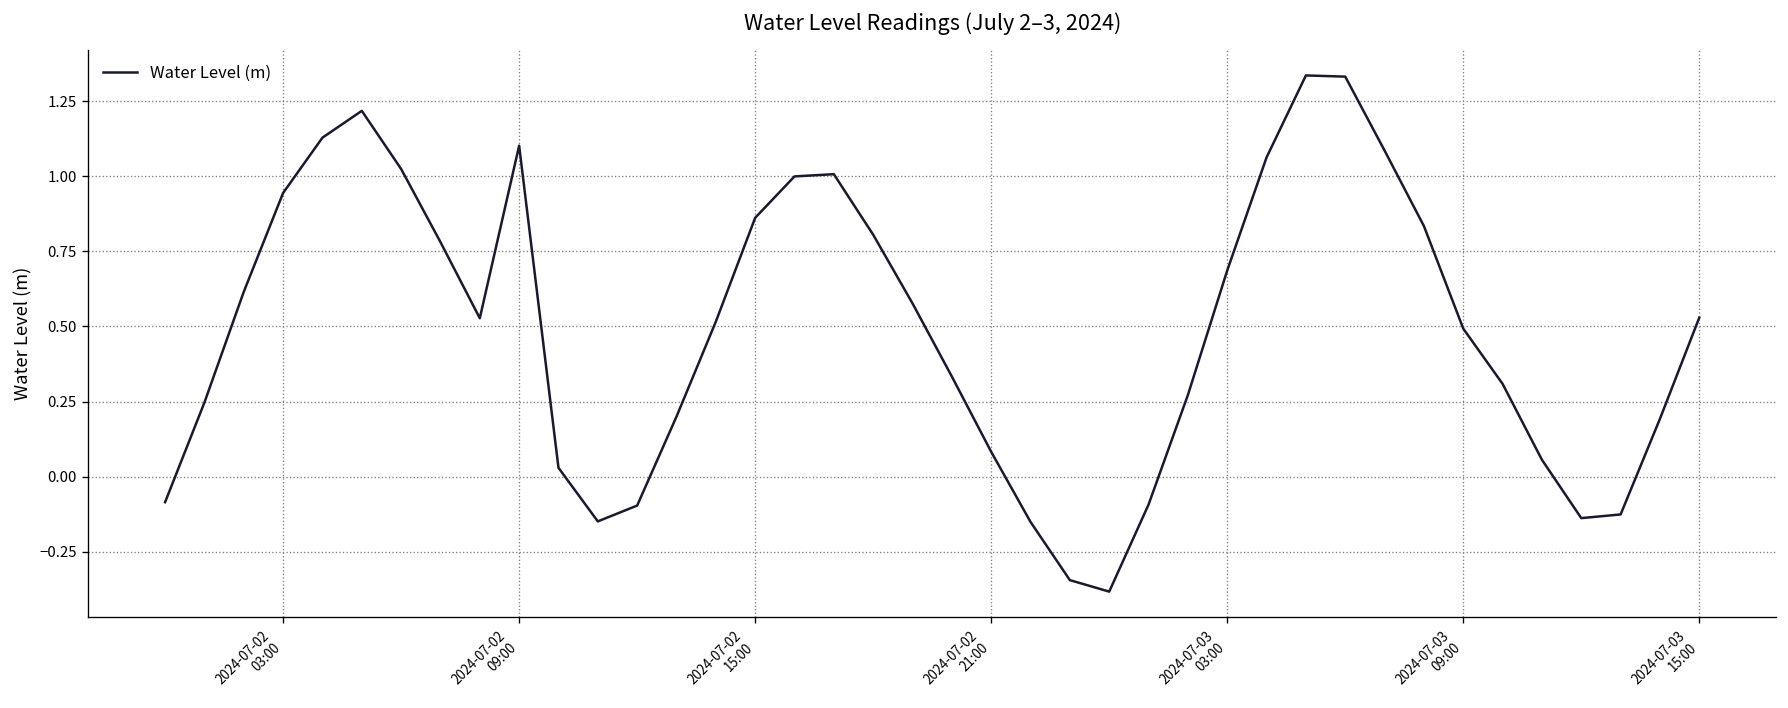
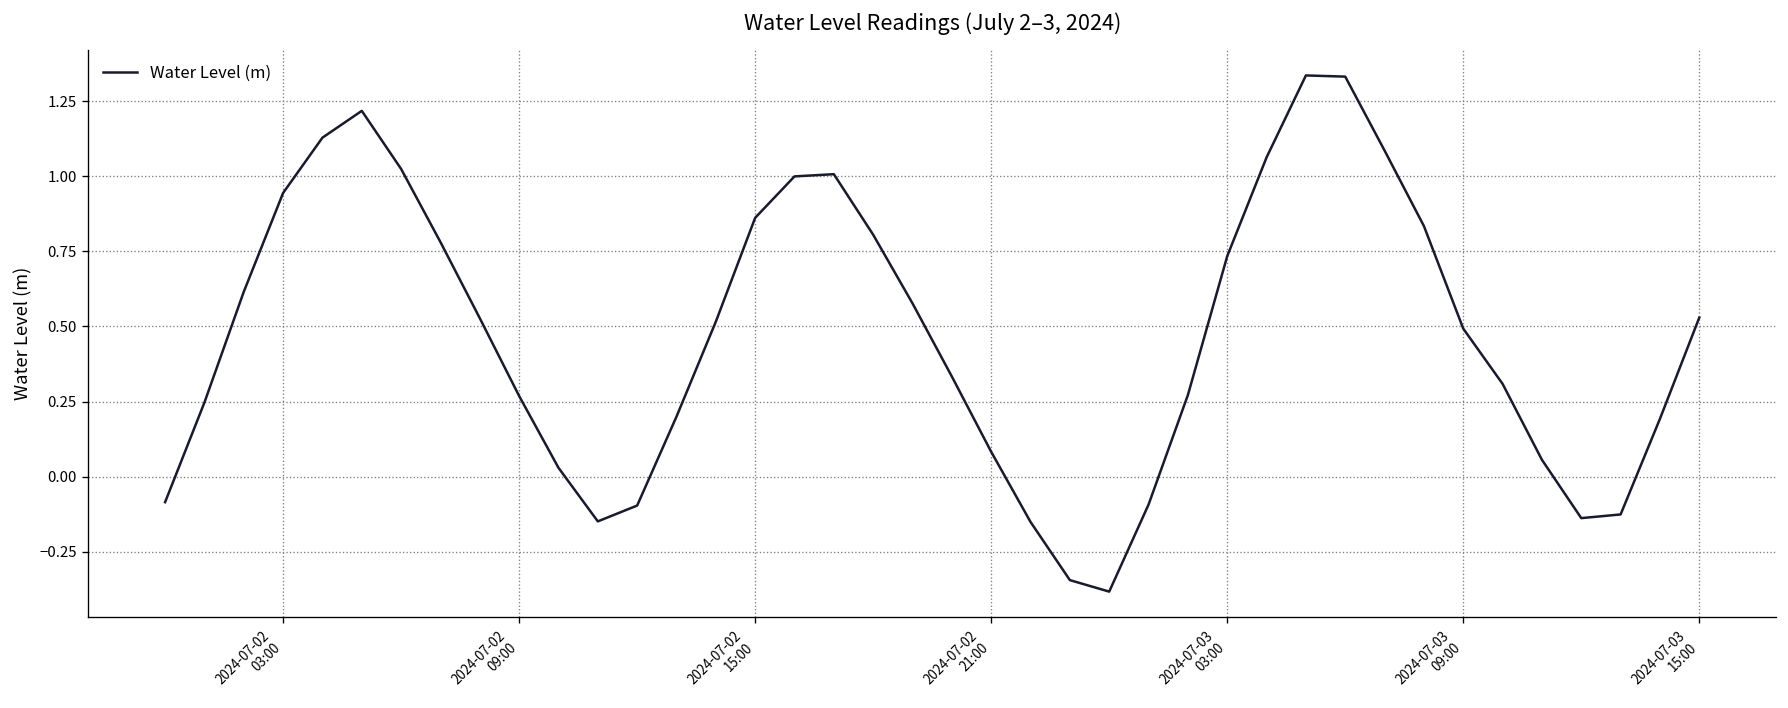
  {
    "2024-07-02 03:00": 0.94,
-   "2024-07-02 09:00": 1.10,
+   "2024-07-02 09:00": 0.27,
    "2024-07-02 15:00": 0.86,
    "2024-07-02 21:00": 0.08,
-   "2024-07-03 03:00": 0.69,
+   "2024-07-03 03:00": 0.73,
    "2024-07-03 09:00": 0.49,
    "2024-07-03 15:00": 0.53
  }
